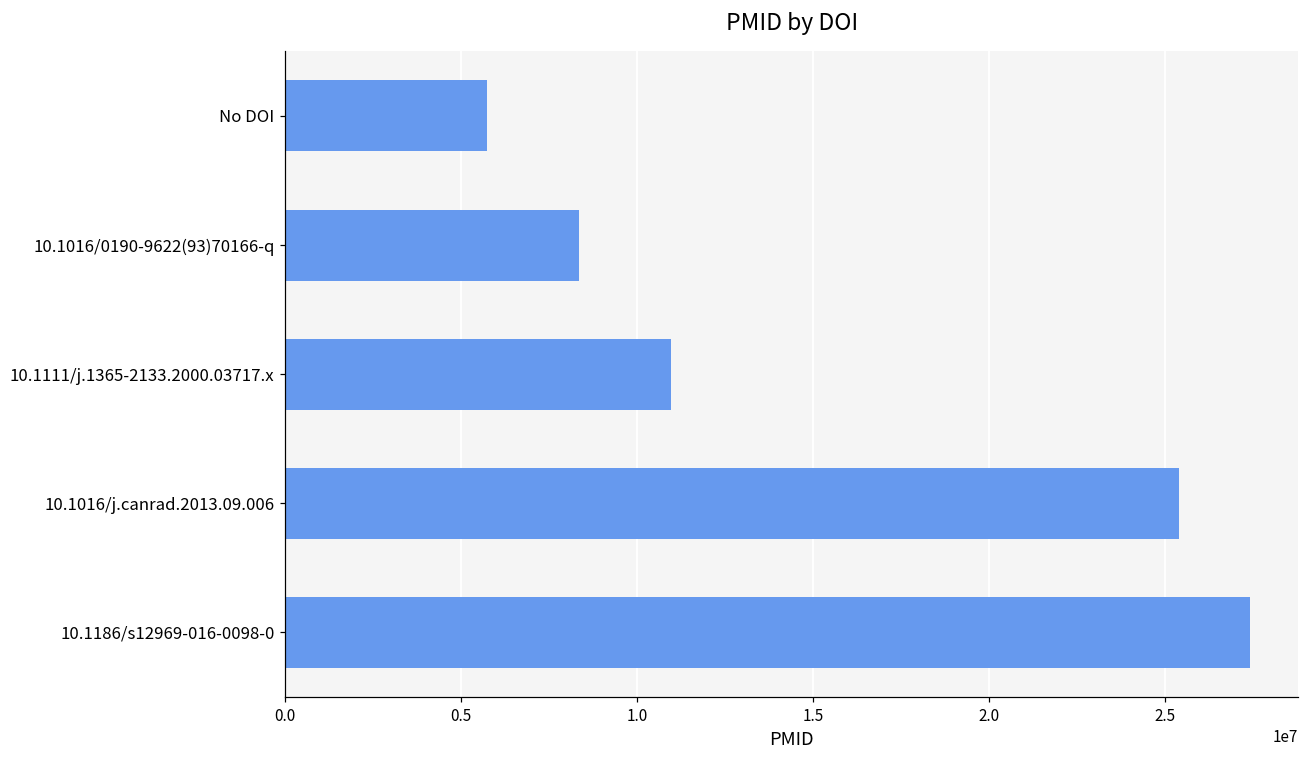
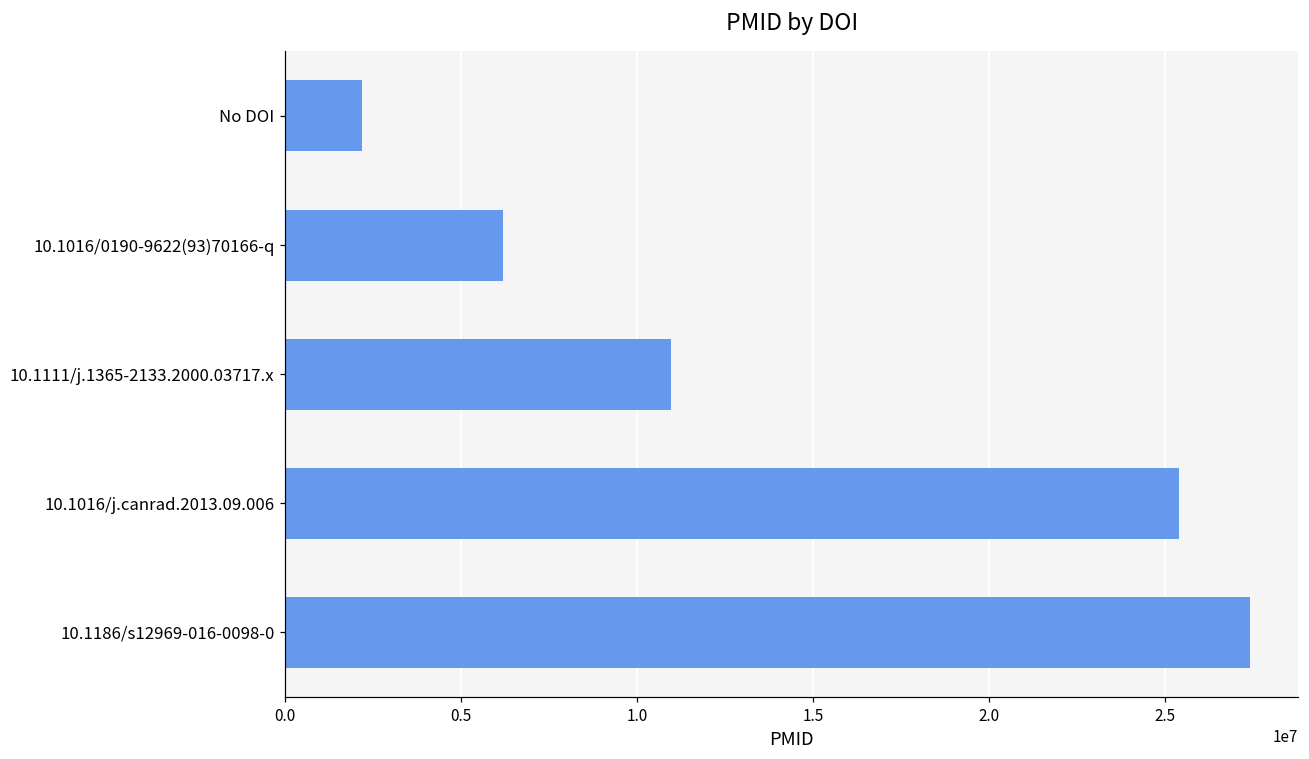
  {
-   "No DOI": 5700000,
-   "10.1016/0190-9622(93)70166-q": 8300000,
+   "No DOI": 2200000,
+   "10.1016/0190-9622(93)70166-q": 6200000,
    "10.1111/j.1365-2133.2000.03717.x": 11000000,
    "10.1016/j.canrad.2013.09.006": 25400000,
    "10.1186/s12969-016-0098-0": 27400000
  }
